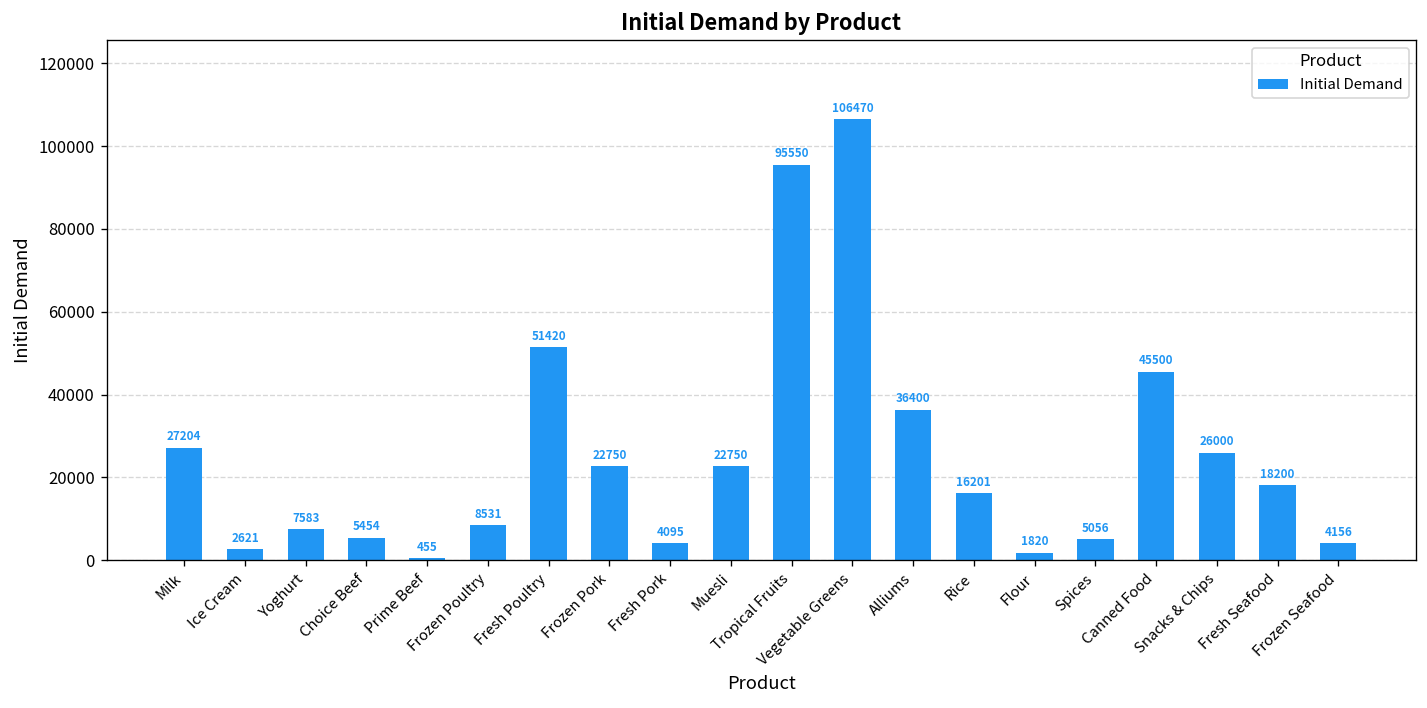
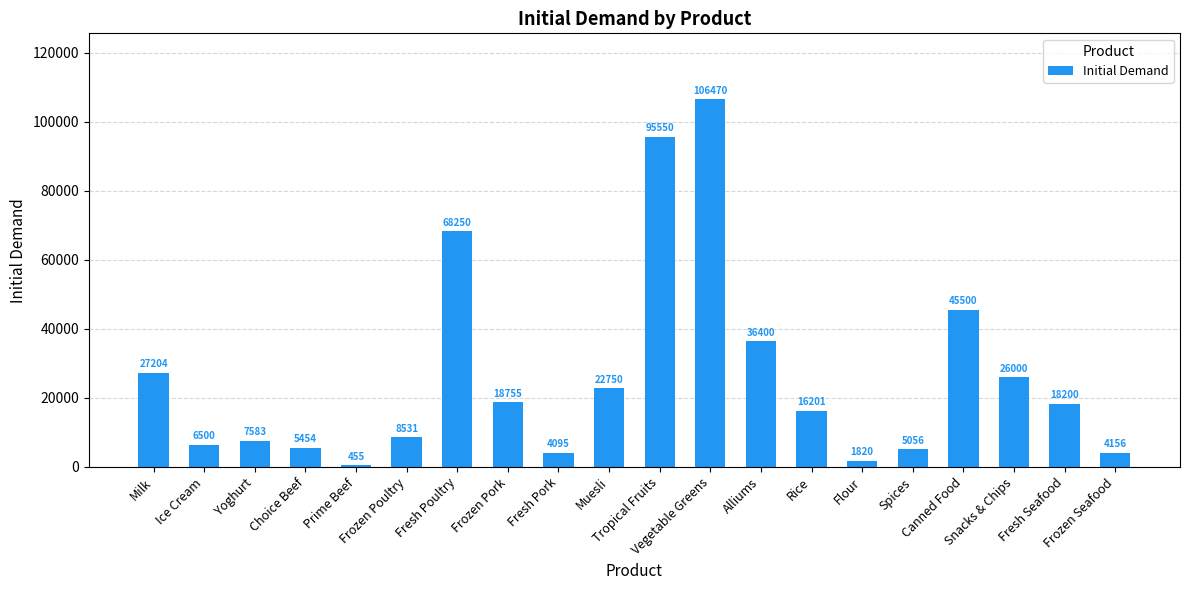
  {
    "Milk": 27204,
-   "Ice Cream": 2621,
+   "Ice Cream": 6500,
    "Yoghurt": 7583,
    "Choice Beef": 5454,
    "Prime Beef": 455,
    "Frozen Poultry": 8531,
-   "Fresh Poultry": 51420,
-   "Frozen Pork": 22750,
+   "Fresh Poultry": 68250,
+   "Frozen Pork": 18755,
    "Fresh Pork": 4095,
    "Muesli": 22750,
    "Tropical Fruits": 95550,
    "Vegetable Greens": 106470,
    "Alliums": 36400,
    "Rice": 16201,
    "Flour": 1820,
    "Spices": 5056,
    "Canned Food": 45500,
    "Snacks & Chips": 26000,
    "Fresh Seafood": 18200,
    "Frozen Seafood": 4156
  }
